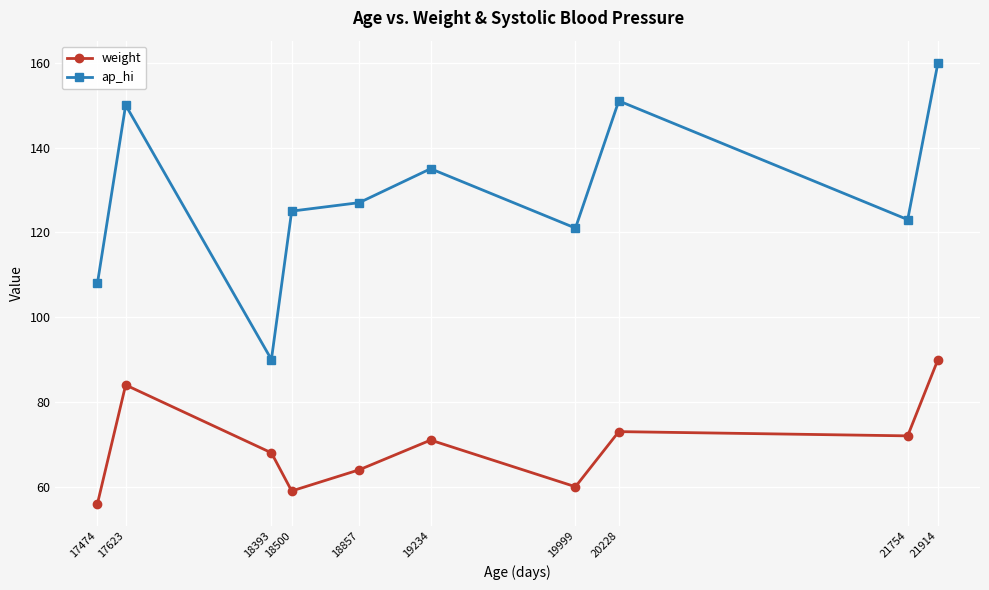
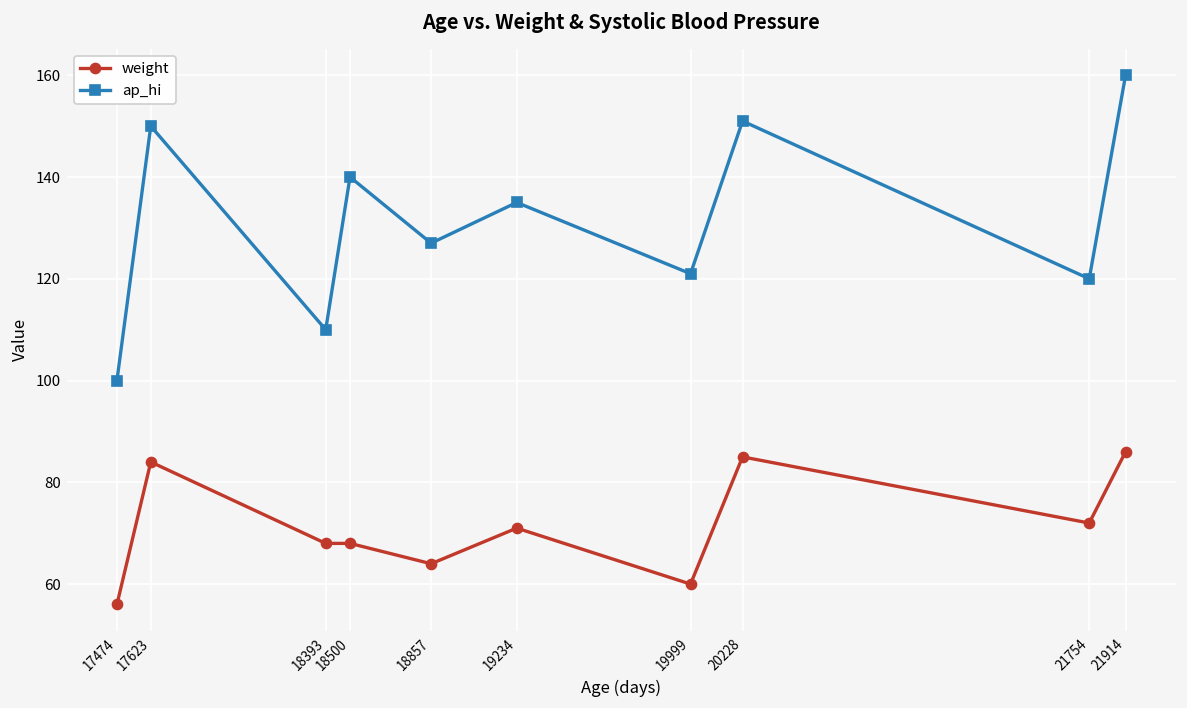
  {
    "weight": {
      "17474": 56,
      "17623": 84,
      "18393": 68,
-     "18500": 59,
+     "18500": 68,
      "18857": 64,
      "19234": 71,
      "19999": 60,
-     "20228": 73,
+     "20228": 85,
      "21754": 72,
-     "21914": 90
+     "21914": 86
    },
    "ap_hi": {
-     "17474": 108,
+     "17474": 100,
      "17623": 150,
-     "18393": 90,
-     "18500": 125,
+     "18393": 110,
+     "18500": 140,
      "18857": 127,
      "19234": 135,
      "19999": 121,
      "20228": 151,
-     "21754": 123,
+     "21754": 120,
      "21914": 160
    }
  }
